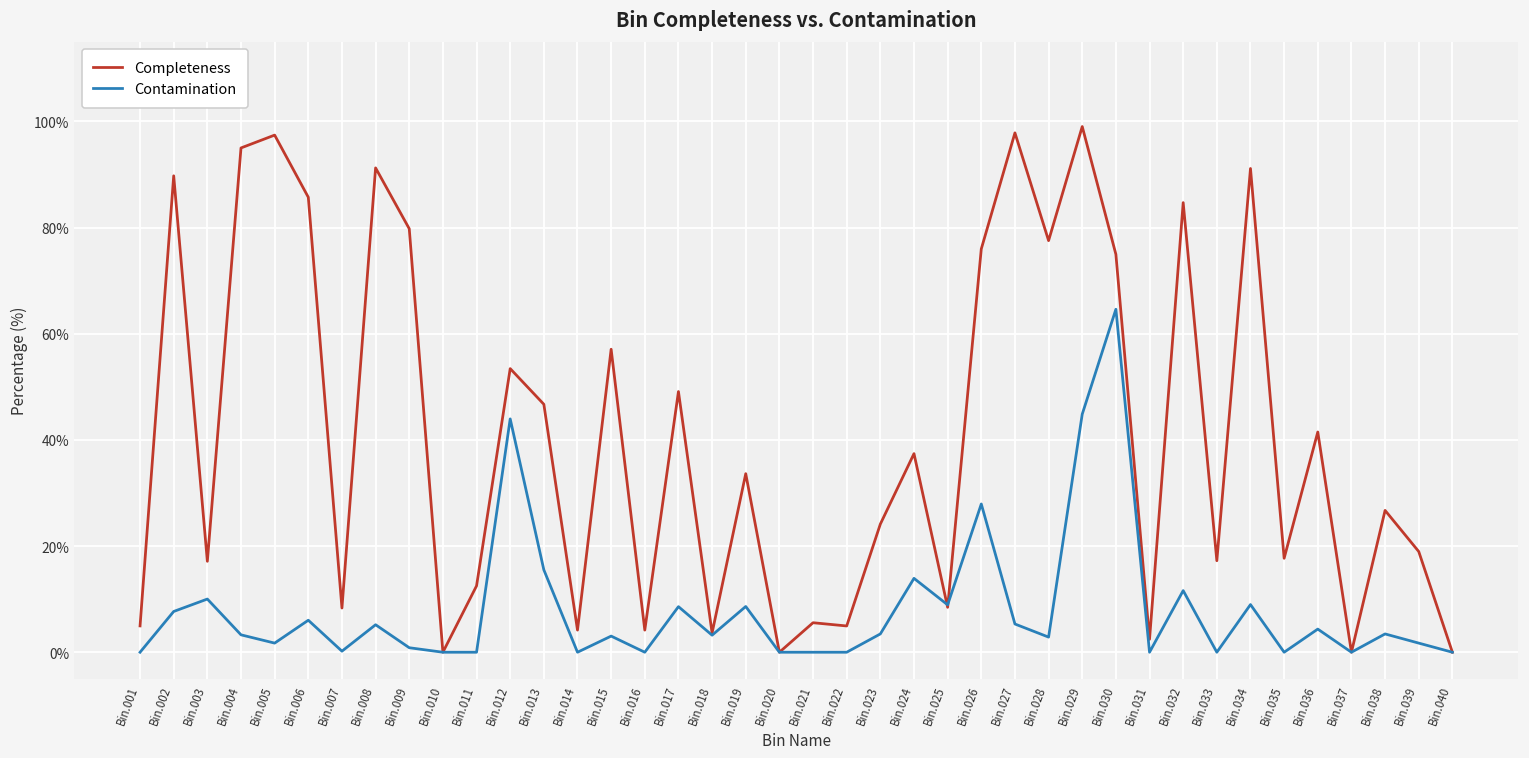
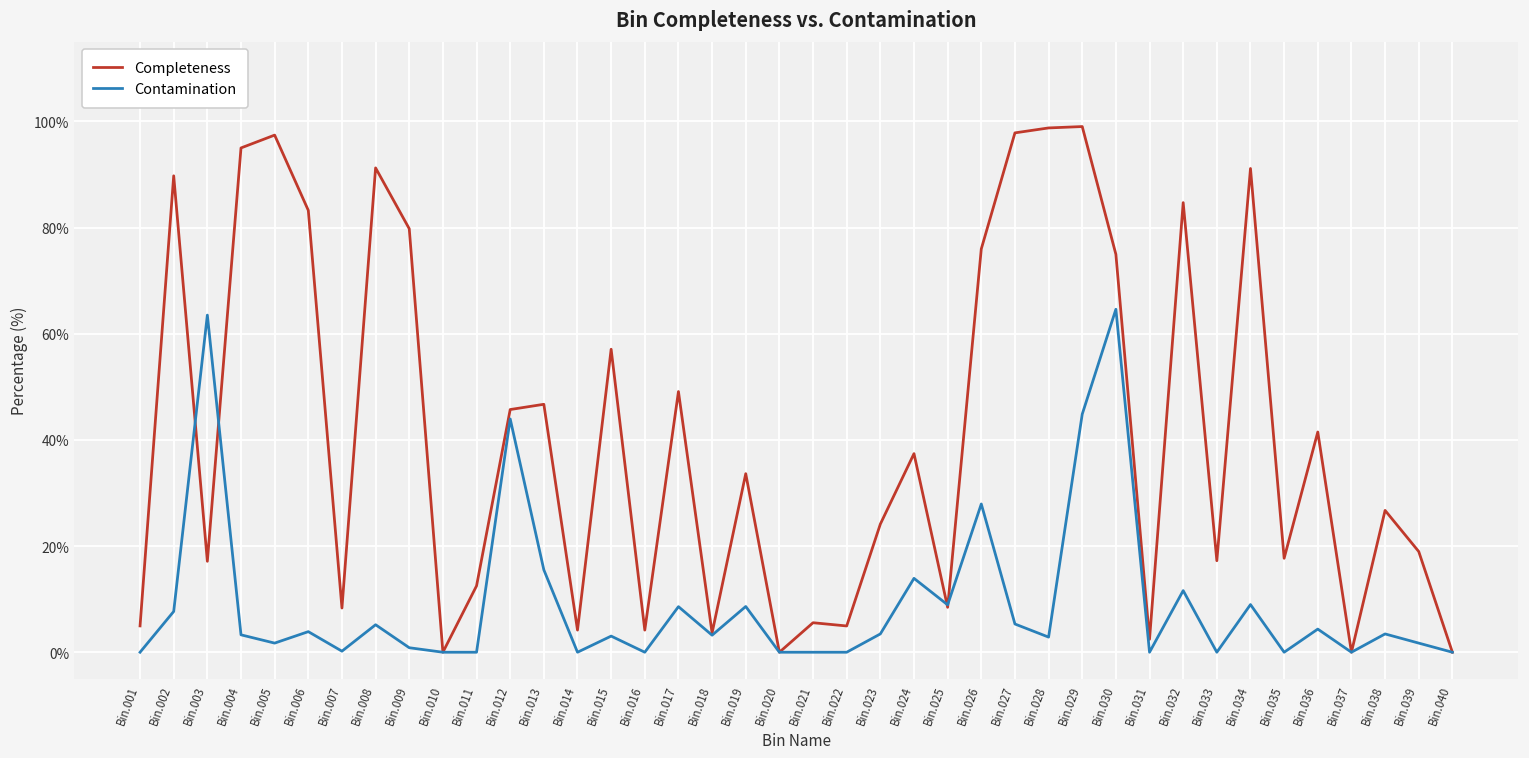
  {
    "Completeness": {
      "Bin.001": "5%",
      "Bin.002": "90%",
      "Bin.003": "17%",
      "Bin.004": "95%",
      "Bin.005": "97%",
-     "Bin.006": "86%",
+     "Bin.006": "83%",
      "Bin.007": "8%",
      "Bin.008": "91%",
      "Bin.009": "80%",
      "Bin.011": "13%",
-     "Bin.012": "53%",
+     "Bin.012": "46%",
      "Bin.013": "47%",
      "Bin.014": "4%",
      "Bin.015": "57%",
      "Bin.016": "4%",
      "Bin.017": "49%",
      "Bin.019": "34%",
      "Bin.021": "6%",
      "Bin.022": "5%",
      "Bin.023": "24%",
      "Bin.024": "37%",
      "Bin.026": "76%",
      "Bin.027": "98%",
-     "Bin.028": "78%",
+     "Bin.028": "99%",
      "Bin.029": "99%",
      "Bin.030": "75%",
      "Bin.031": "2%",
      "Bin.032": "85%",
      "Bin.033": "17%",
      "Bin.034": "91%",
      "Bin.035": "18%",
      "Bin.036": "41%",
      "Bin.038": "27%",
      "Bin.039": "19%"
    },
    "Contamination": {
      "Bin.001": "0%",
      "Bin.002": "8%",
-     "Bin.003": "10%",
+     "Bin.003": "64%",
      "Bin.004": "3%",
      "Bin.005": "2%",
-     "Bin.006": "6%",
+     "Bin.006": "4%",
      "Bin.007": "0%",
      "Bin.008": "5%",
      "Bin.009": "1%",
      "Bin.011": "0%",
      "Bin.012": "44%",
      "Bin.013": "16%",
      "Bin.014": "0%",
      "Bin.015": "3%",
      "Bin.016": "0%",
      "Bin.017": "9%",
      "Bin.019": "9%",
      "Bin.021": "0%",
      "Bin.022": "0%",
      "Bin.023": "3%",
      "Bin.024": "14%",
      "Bin.026": "28%",
      "Bin.027": "5%",
      "Bin.028": "3%",
      "Bin.029": "45%",
      "Bin.030": "65%",
      "Bin.031": "0%",
      "Bin.032": "12%",
      "Bin.033": "0%",
      "Bin.034": "9%",
      "Bin.035": "0%",
      "Bin.036": "4%",
      "Bin.038": "3%",
      "Bin.039": "2%"
    }
  }
